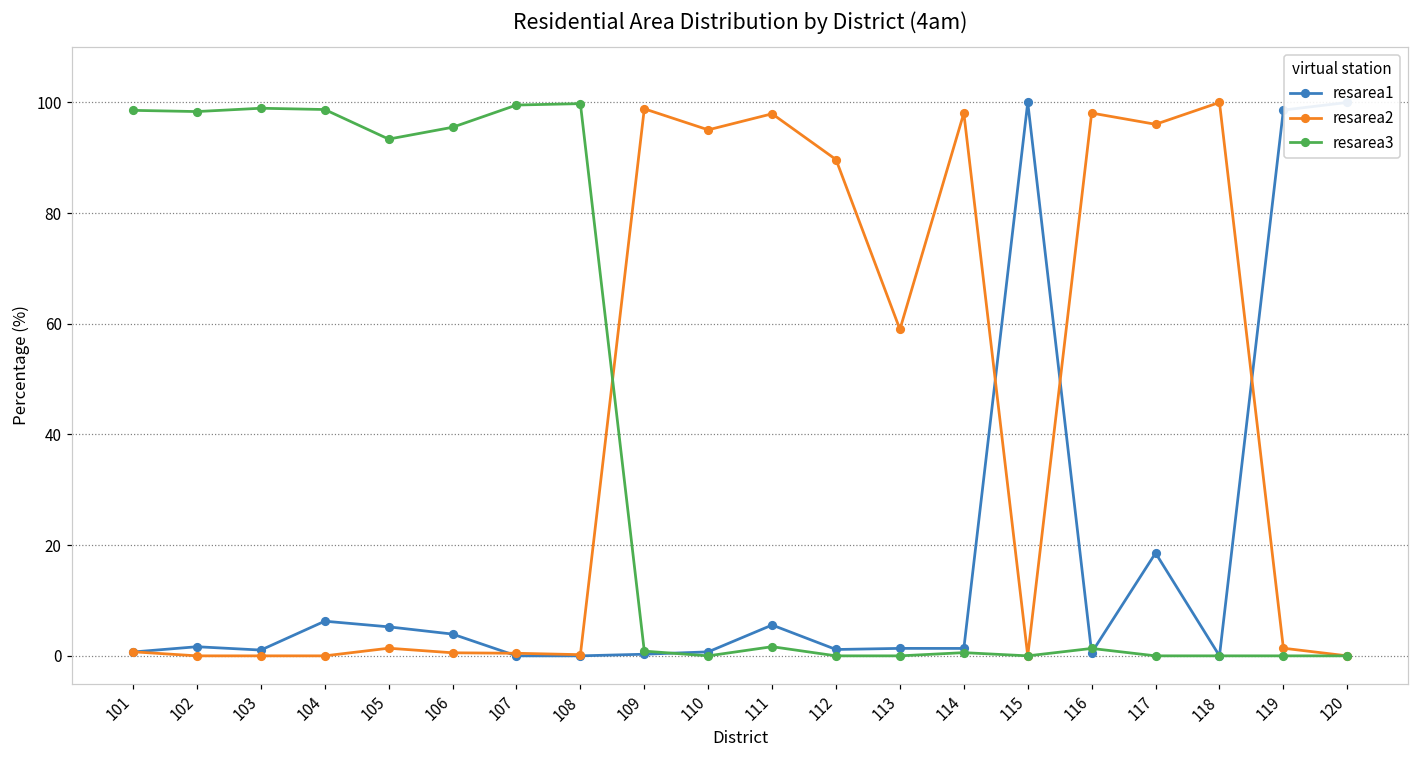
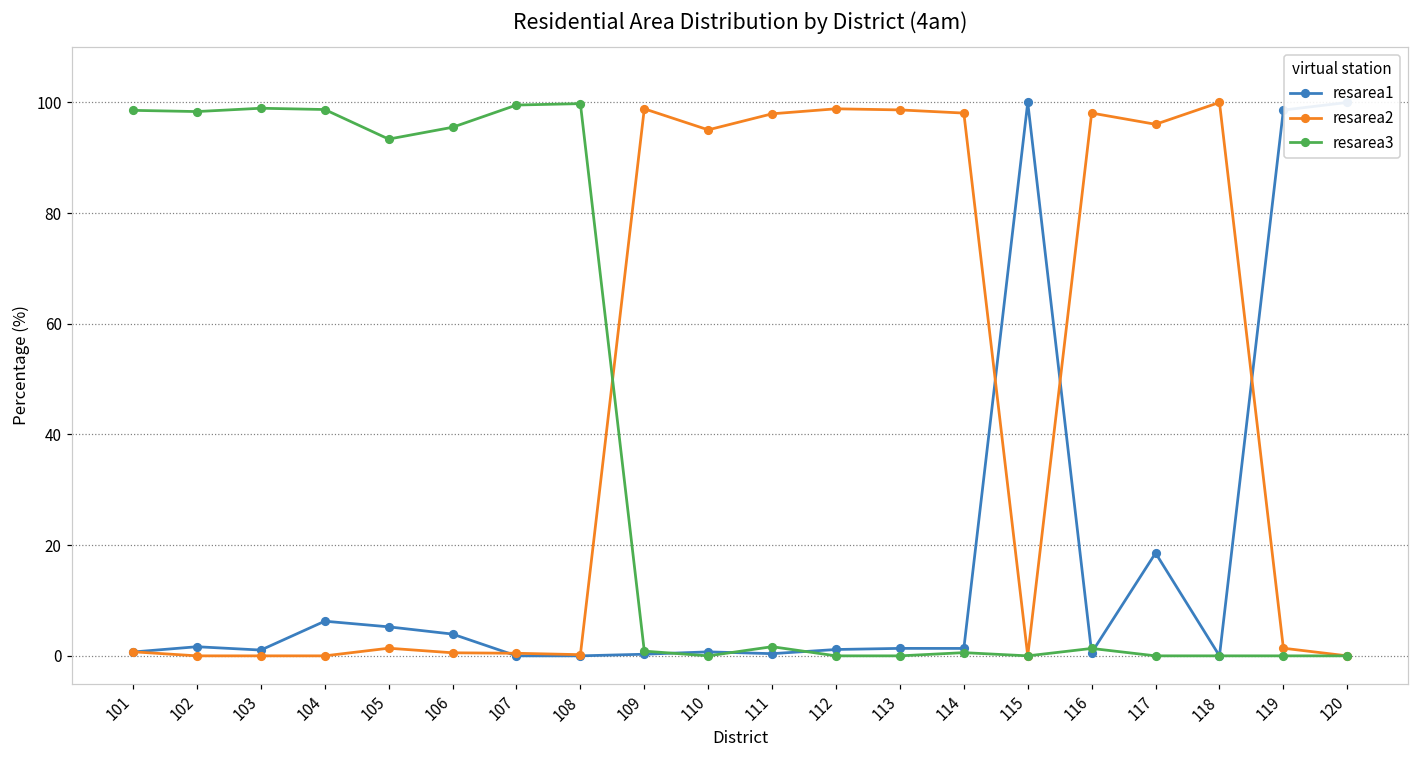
  {
    "resarea1": {
      "102": 2,
      "103": 1,
      "104": 6,
      "105": 5,
      "106": 4,
      "109": 0,
      "110": 1,
-     "111": 6,
+     "111": 0,
      "112": 1,
      "113": 1,
      "114": 1,
      "115": 100,
      "116": 1,
      "117": 19,
      "119": 99
    },
    "resarea2": {
      "102": 0,
      "103": 0,
      "104": 0,
      "105": 1,
      "106": 1,
      "109": 99,
      "110": 95,
      "111": 98,
-     "112": 90,
-     "113": 59,
+     "112": 99,
+     "113": 99,
      "114": 98,
      "116": 98,
      "117": 96,
      "118": 100,
      "119": 1
    },
    "resarea3": {
      "101": 99,
      "102": 98,
      "103": 99,
      "104": 99,
      "105": 93,
      "106": 96,
      "107": 100,
      "108": 100,
      "109": 1,
      "110": 0,
      "111": 2,
      "112": 0,
      "113": 0,
      "114": 1,
      "116": 1,
      "117": 0,
      "119": 0
    }
  }
